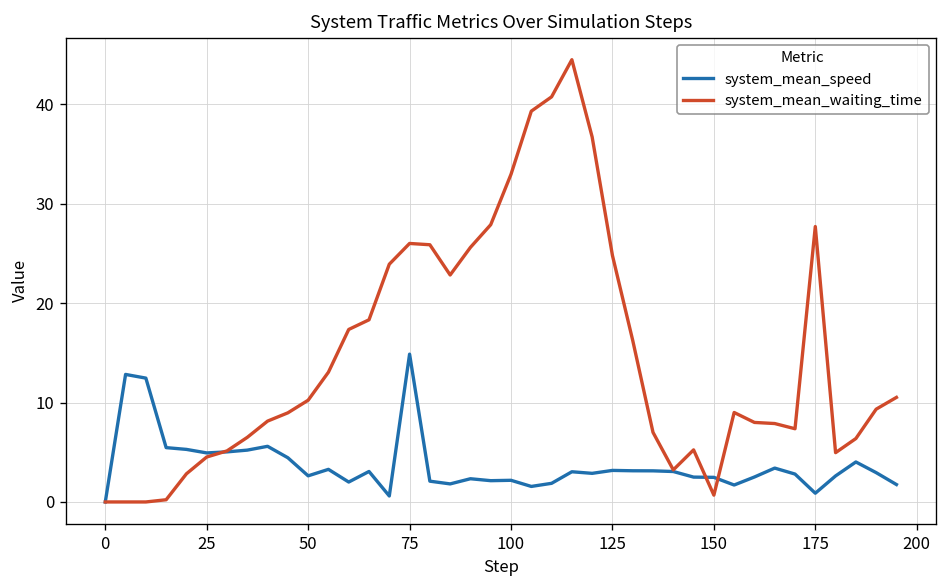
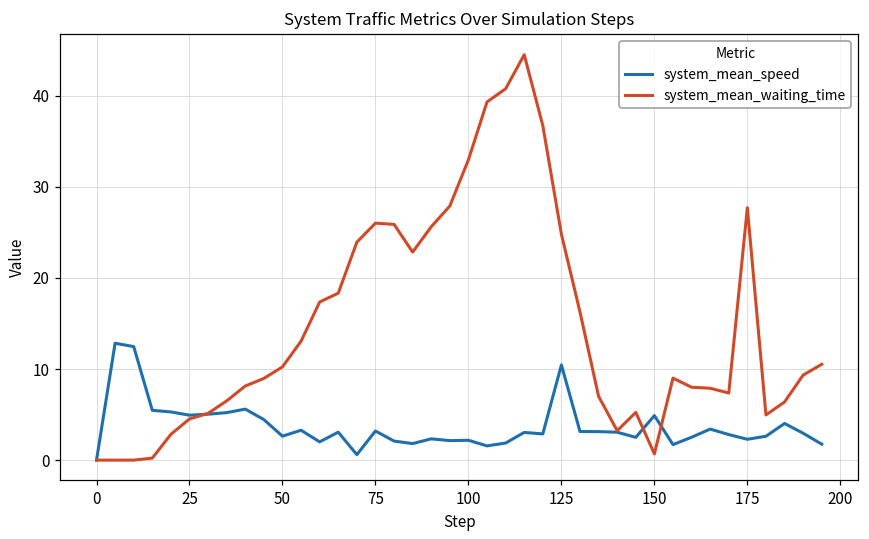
  {
    "system_mean_speed": {
      "25": 5,
      "50": 3,
-     "75": 15,
+     "75": 3,
      "100": 2,
-     "125": 3,
-     "150": 2,
-     "175": 1
+     "125": 10,
+     "150": 5,
+     "175": 2
    },
    "system_mean_waiting_time": {
      "25": 5,
      "50": 10,
      "75": 26,
      "100": 33,
      "125": 25,
      "150": 1,
      "175": 28
    }
  }
